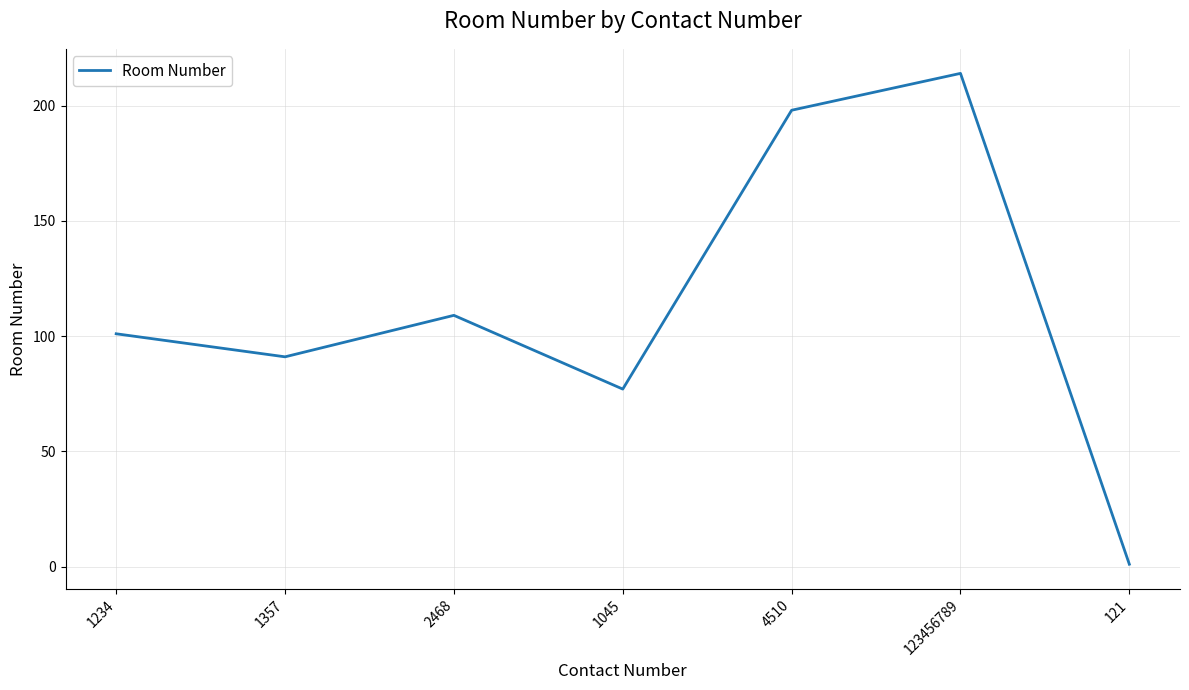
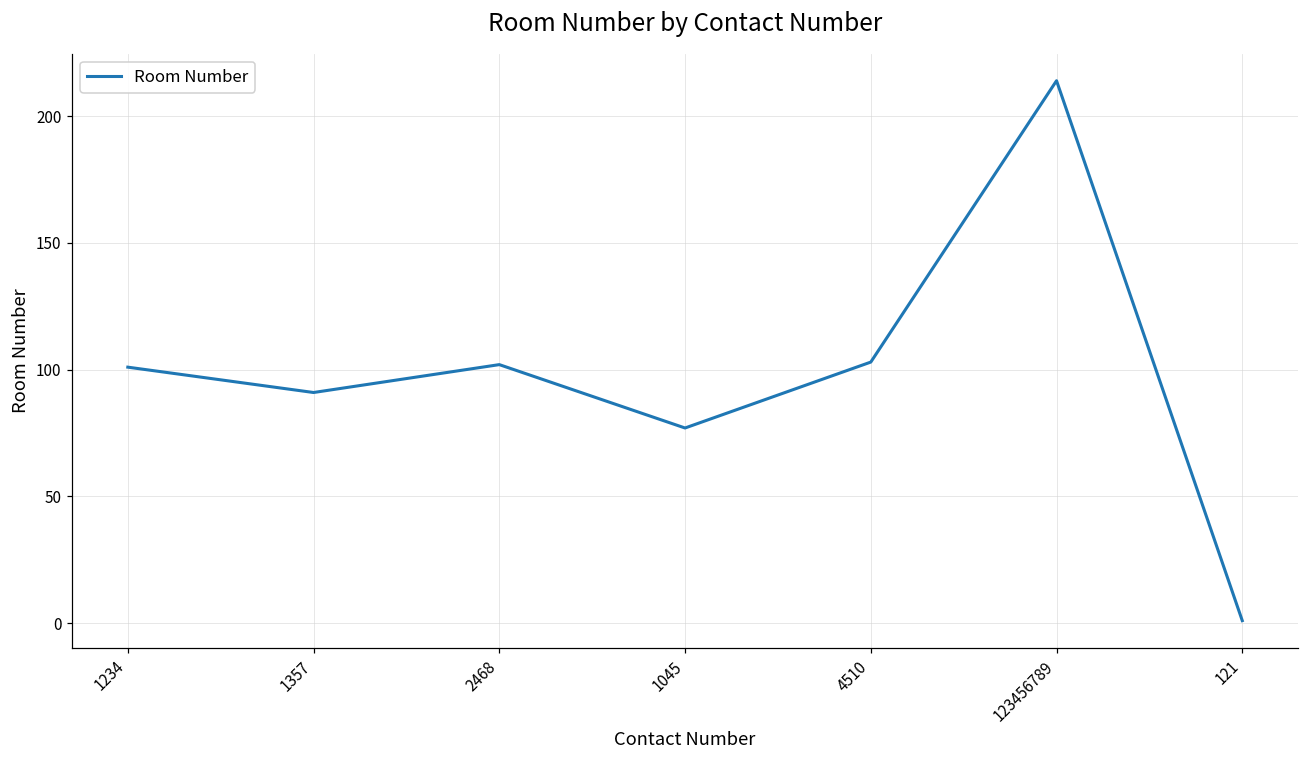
  {
    "1234": 101,
    "1357": 91,
-   "2468": 109,
+   "2468": 102,
    "1045": 77,
-   "4510": 198,
+   "4510": 103,
    "123456789": 214,
    "121": 1
  }
